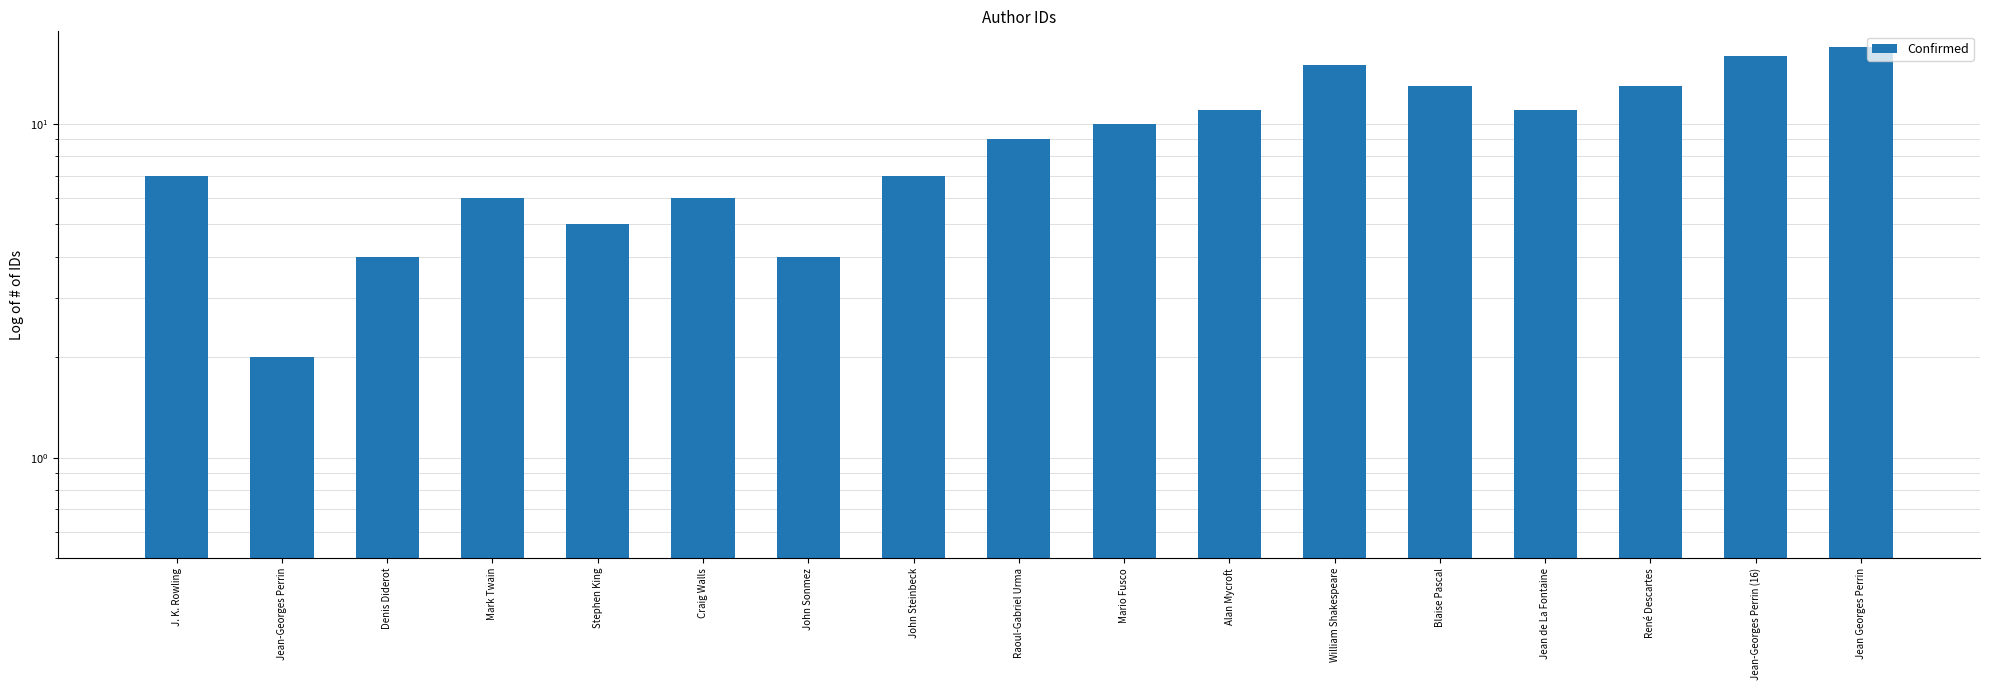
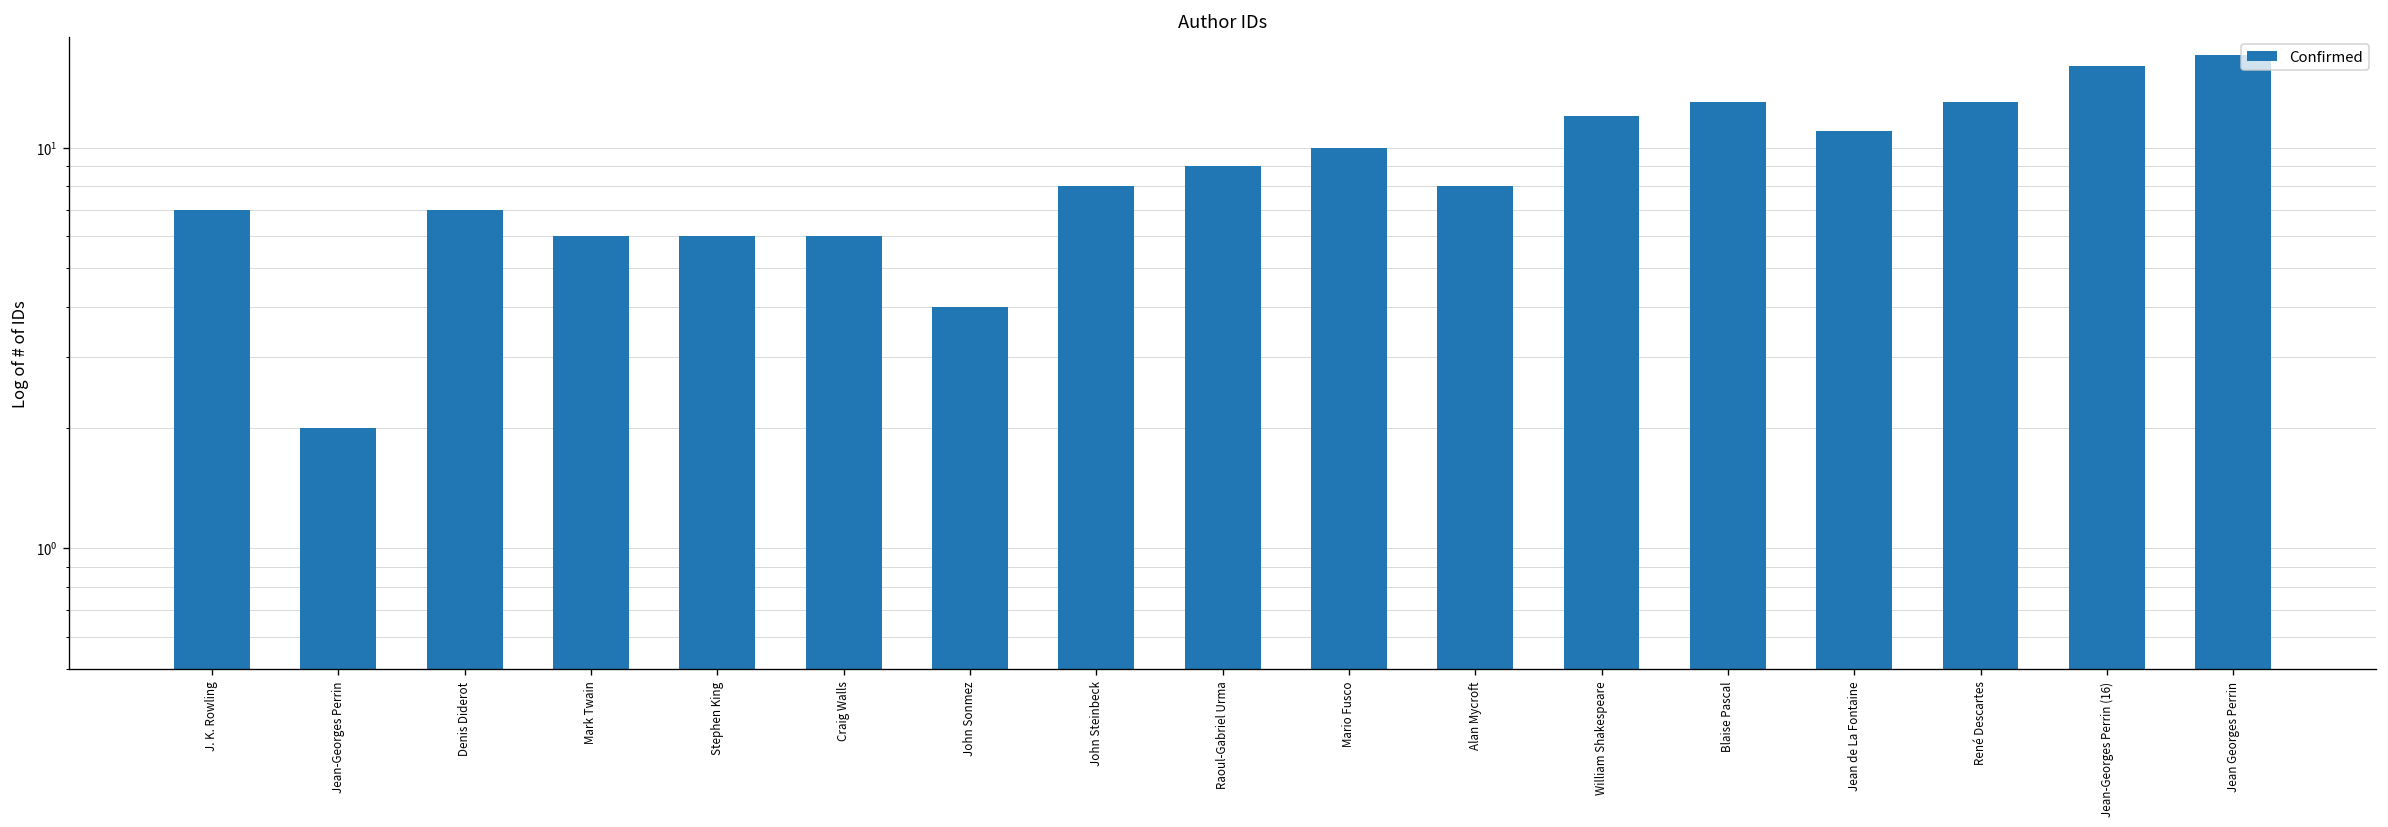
  {
    "J. K. Rowling": 7,
    "Jean-Georges Perrin": 2,
-   "Denis Diderot": 4,
+   "Denis Diderot": 7,
    "Mark Twain": 6,
-   "Stephen King": 5,
+   "Stephen King": 6,
    "Craig Walls": 6,
    "John Sonmez": 4,
-   "John Steinbeck": 7,
+   "John Steinbeck": 8,
    "Raoul-Gabriel Urma": 9,
    "Mario Fusco": 10,
-   "Alan Mycroft": 11,
-   "William Shakespeare": 15,
+   "Alan Mycroft": 8,
+   "William Shakespeare": 12,
    "Blaise Pascal": 13,
    "Jean de La Fontaine": 11,
    "René Descartes": 13,
    "Jean-Georges Perrin (16)": 16,
    "Jean Georges Perrin": 17
  }
